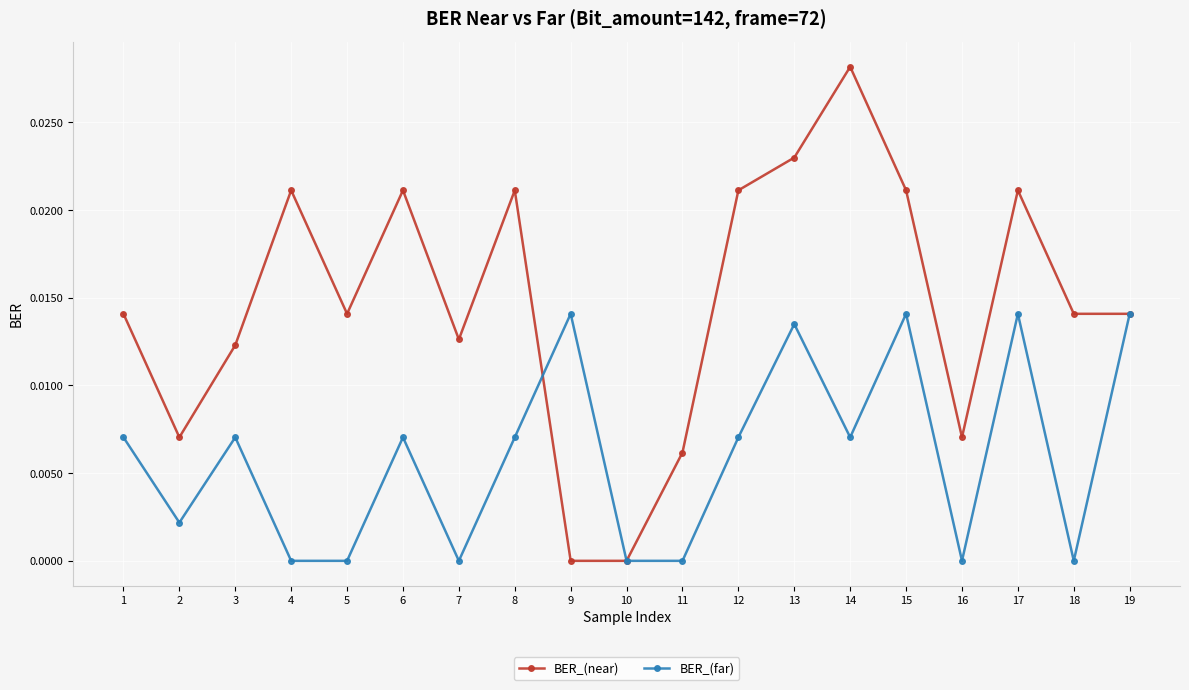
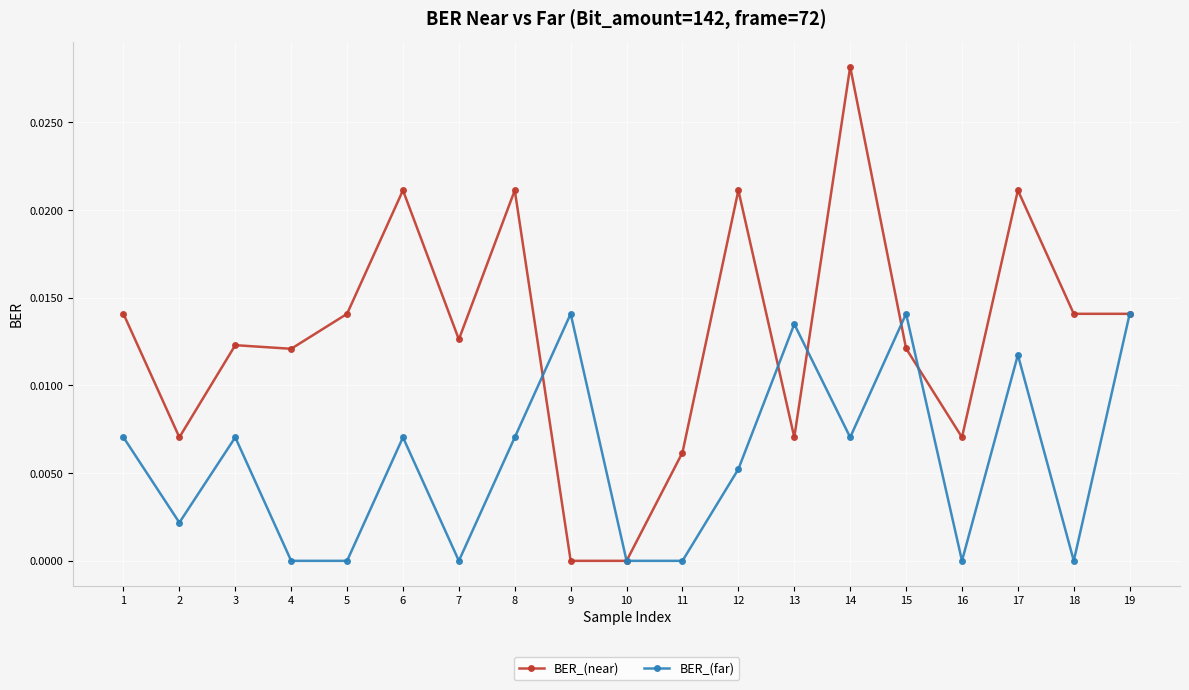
  {
    "BER_(near)": {
      "1": 0.0141,
      "2": 0.0070,
      "3": 0.0123,
-     "4": 0.0211,
+     "4": 0.0121,
      "5": 0.0141,
      "6": 0.0211,
      "7": 0.0126,
      "8": 0.0211,
      "9": 0.0000,
      "11": 0.0062,
      "12": 0.0211,
-     "13": 0.0230,
+     "13": 0.0070,
      "14": 0.0282,
-     "15": 0.0211,
+     "15": 0.0121,
      "16": 0.0070,
      "17": 0.0211,
      "18": 0.0141
    },
    "BER_(far)": {
      "1": 0.0070,
      "2": 0.0022,
      "3": 0.0070,
      "4": 0.0000,
      "5": 0.0000,
      "6": 0.0070,
      "7": 0.0000,
      "8": 0.0070,
      "9": 0.0141,
      "11": 0.0000,
-     "12": 0.0070,
+     "12": 0.0052,
      "13": 0.0135,
      "14": 0.0070,
      "15": 0.0141,
      "16": 0.0000,
-     "17": 0.0141,
+     "17": 0.0117,
      "18": 0.0000
    }
  }
